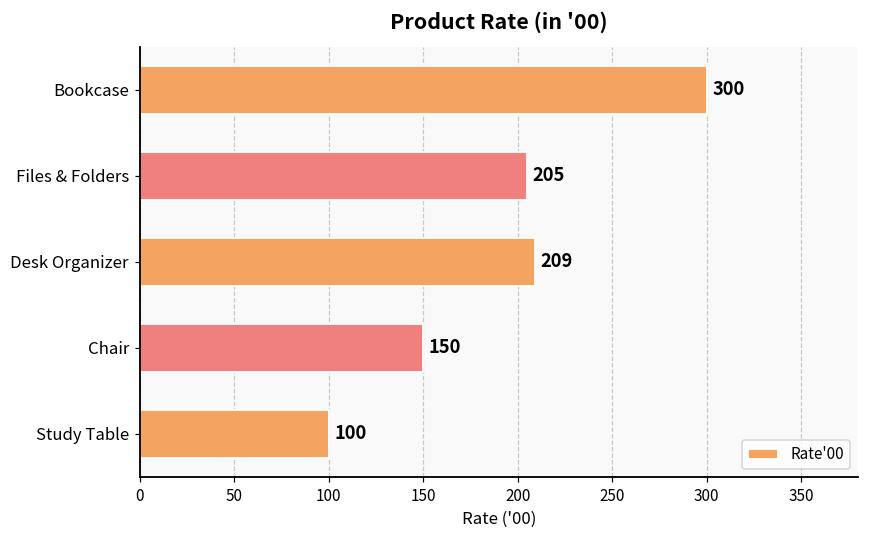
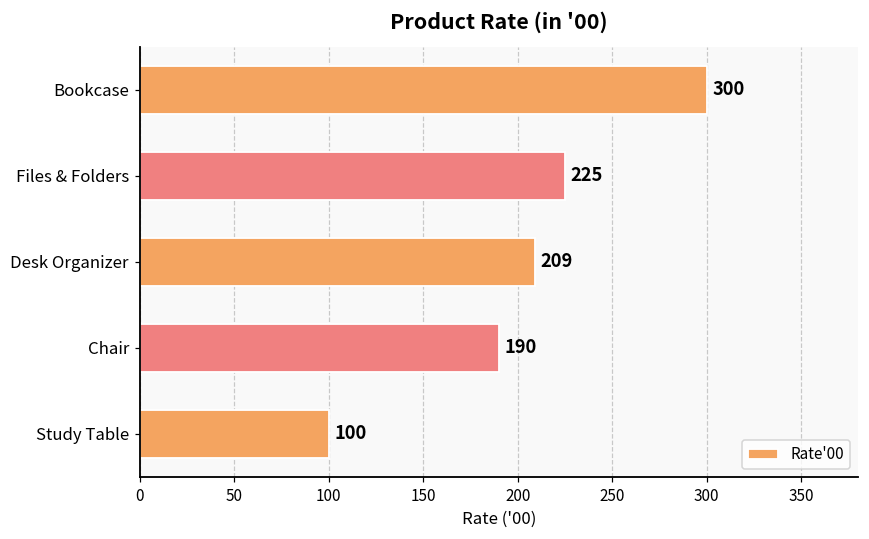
  {
    "Bookcase": 300,
-   "Files & Folders": 205,
+   "Files & Folders": 225,
    "Desk Organizer": 209,
-   "Chair": 150,
+   "Chair": 190,
    "Study Table": 100
  }
